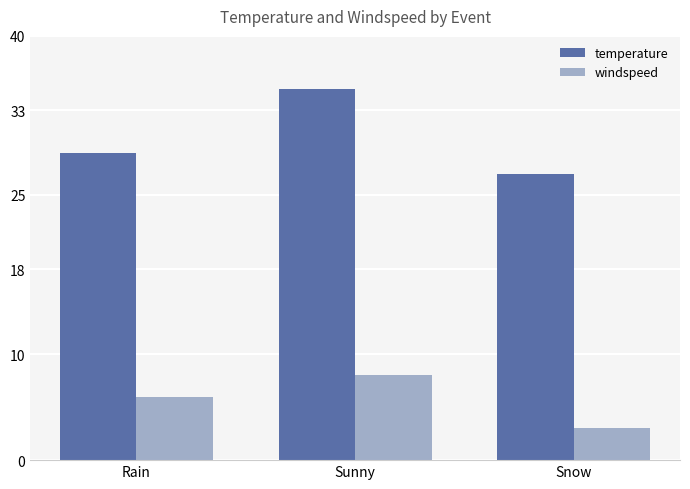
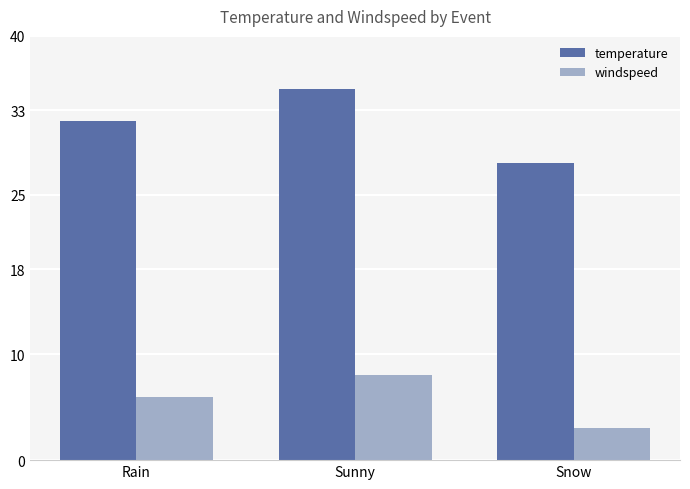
  {
    "temperature": {
-     "Rain": 29,
+     "Rain": 32,
      "Sunny": 35,
-     "Snow": 27
+     "Snow": 28
    },
    "windspeed": {
      "Rain": 6,
      "Sunny": 8,
      "Snow": 3
    }
  }
